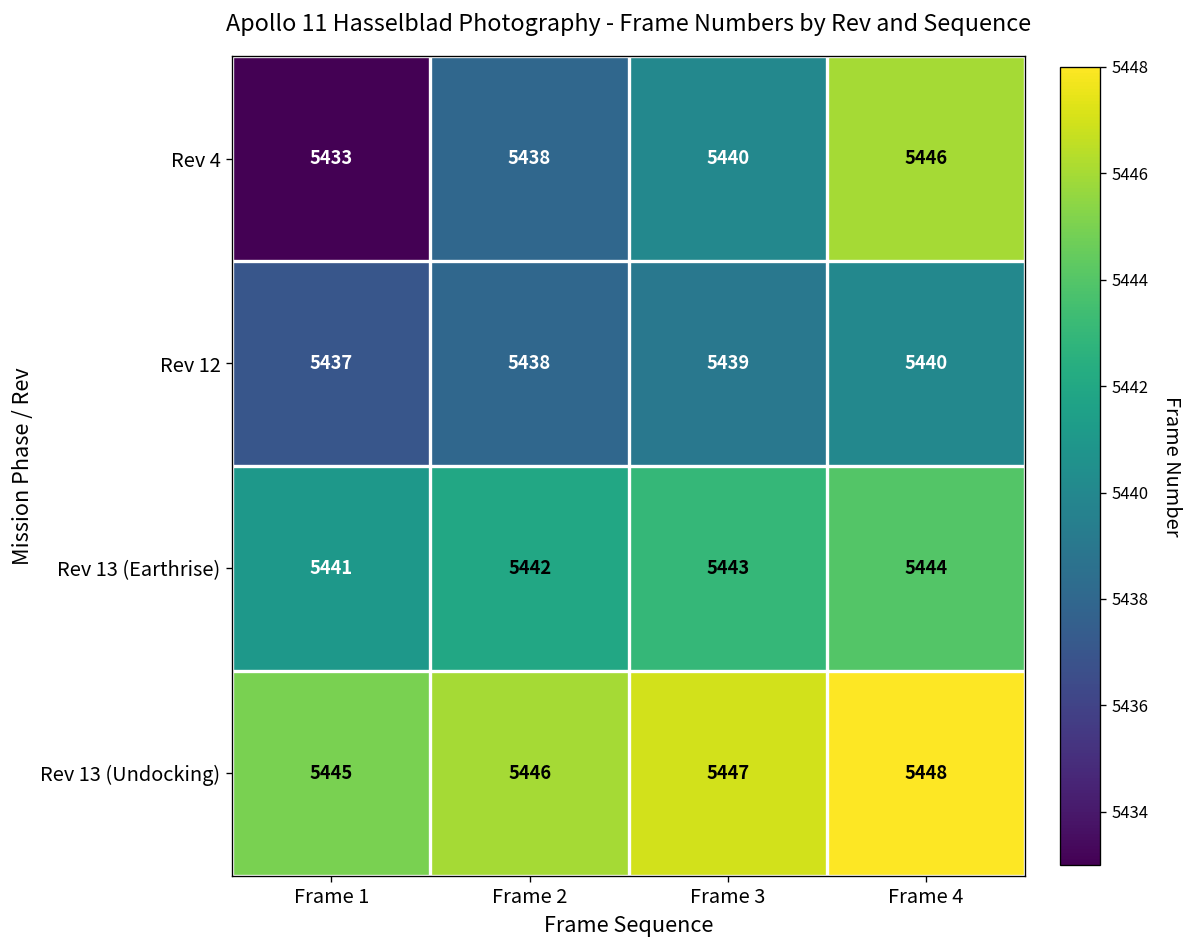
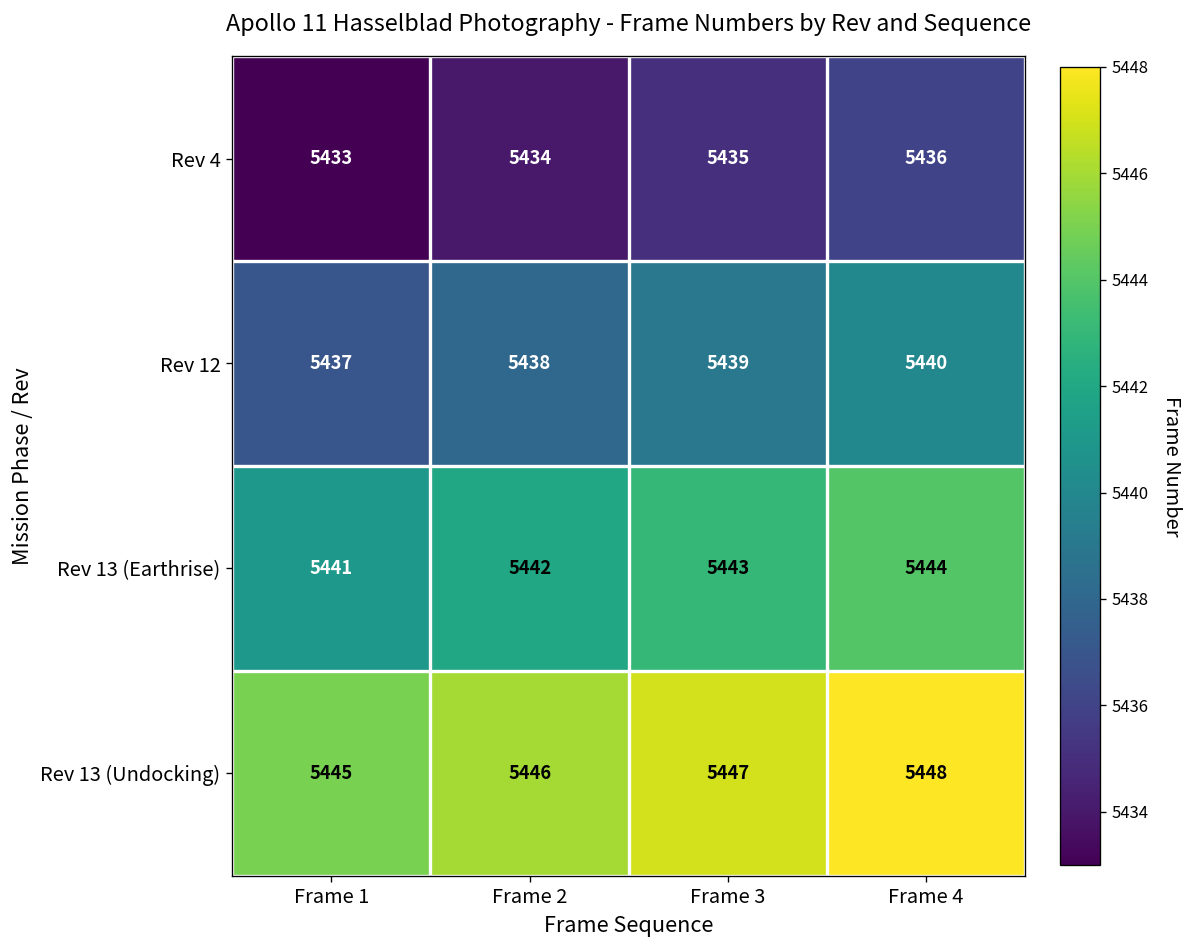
  {
    "Rev 4": {
      "Frame 1": 5433,
-     "Frame 2": 5438,
-     "Frame 3": 5440,
-     "Frame 4": 5446
+     "Frame 2": 5434,
+     "Frame 3": 5435,
+     "Frame 4": 5436
    },
    "Rev 12": {
      "Frame 1": 5437,
      "Frame 2": 5438,
      "Frame 3": 5439,
      "Frame 4": 5440
    },
    "Rev 13 (Earthrise)": {
      "Frame 1": 5441,
      "Frame 2": 5442,
      "Frame 3": 5443,
      "Frame 4": 5444
    },
    "Rev 13 (Undocking)": {
      "Frame 1": 5445,
      "Frame 2": 5446,
      "Frame 3": 5447,
      "Frame 4": 5448
    }
  }
